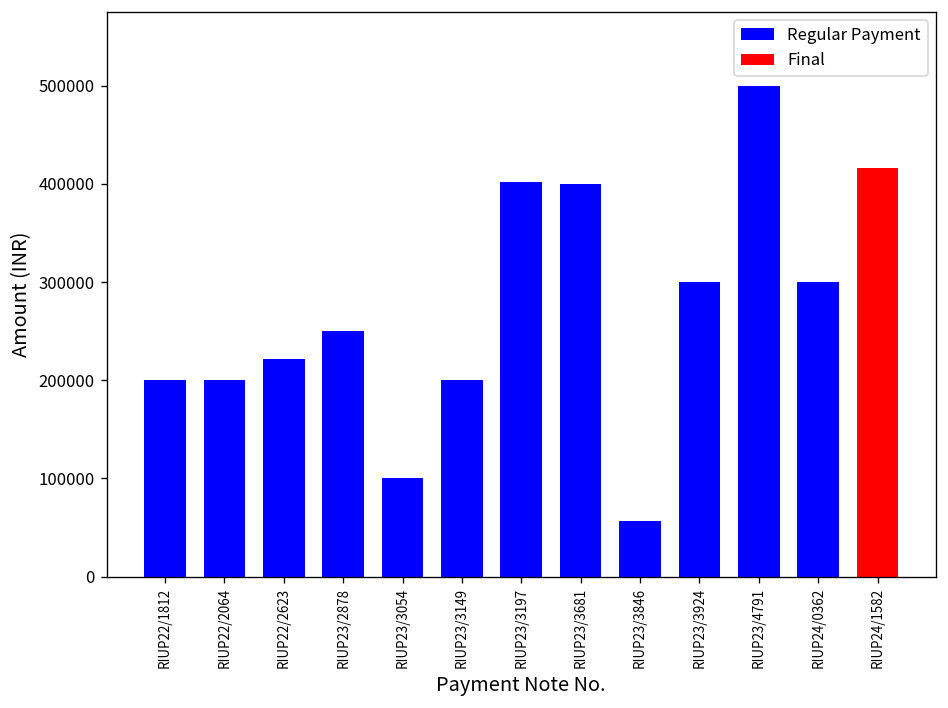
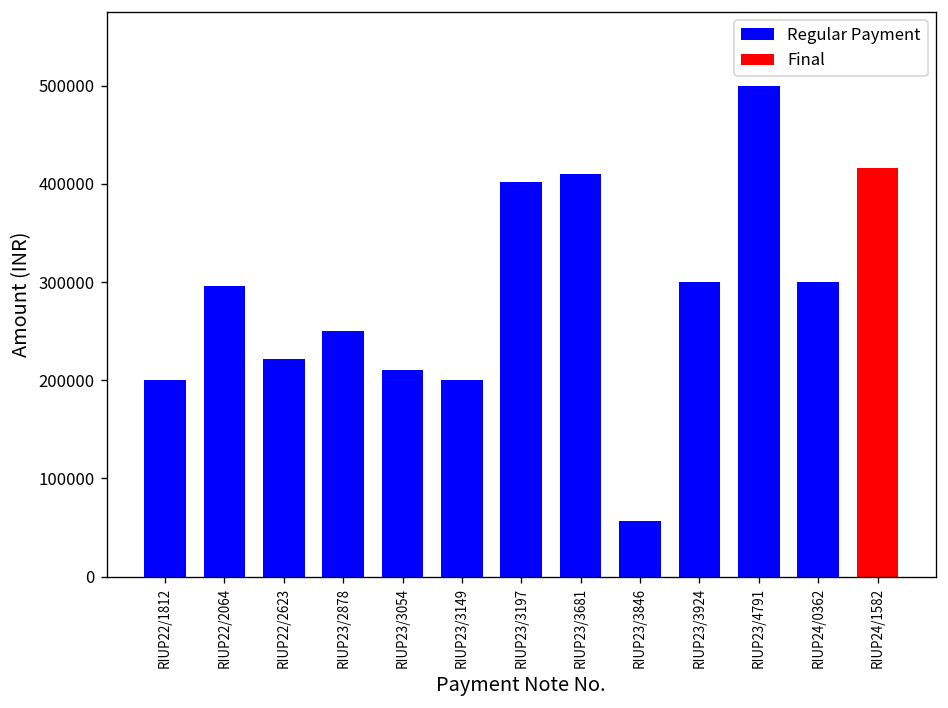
  {
    "RIUP22/1812": 200000,
-   "RIUP22/2064": 200000,
+   "RIUP22/2064": 300000,
    "RIUP22/2623": 220000,
    "RIUP23/2878": 250000,
-   "RIUP23/3054": 100000,
+   "RIUP23/3054": 210000,
    "RIUP23/3149": 200000,
    "RIUP23/3197": 400000,
-   "RIUP23/3681": 400000,
+   "RIUP23/3681": 410000,
    "RIUP23/3846": 60000,
    "RIUP23/3924": 300000,
    "RIUP23/4791": 500000,
    "RIUP24/0362": 300000,
    "RIUP24/1582": 420000
  }
